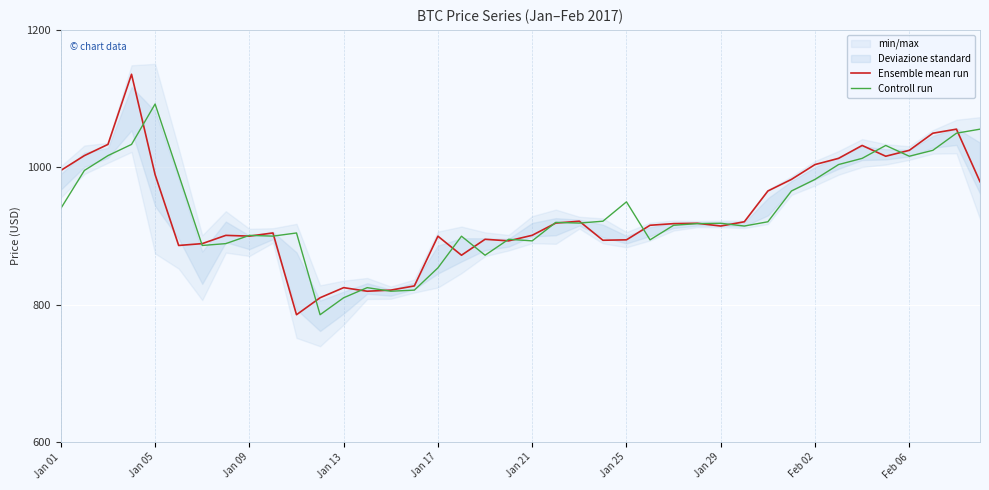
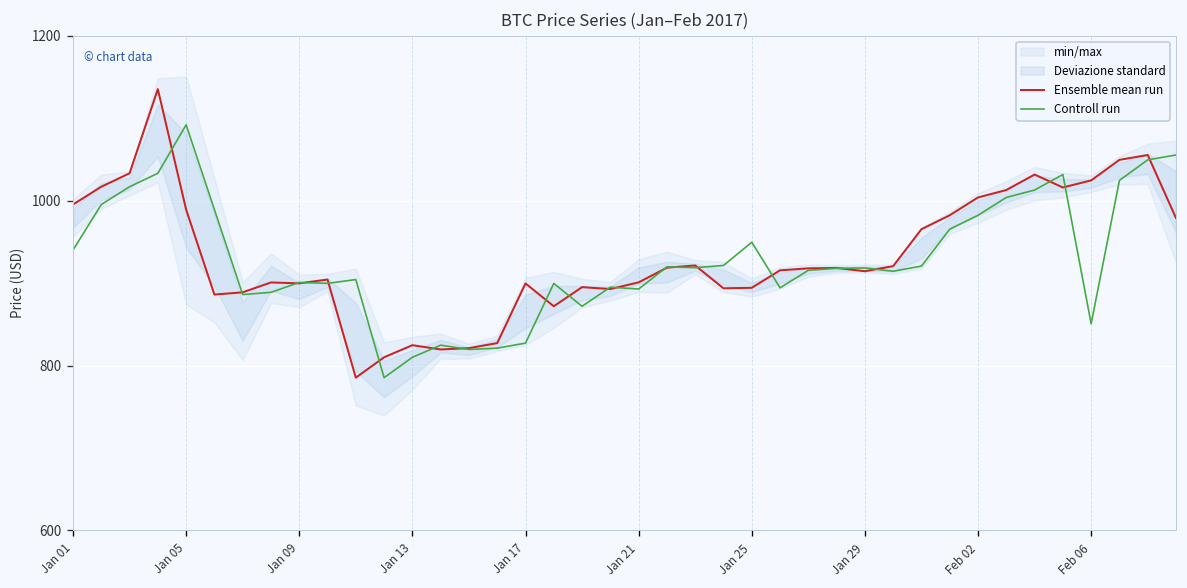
  {
    "Ensemble mean run": {
      "Jan 01": 1000,
      "Jan 05": 990,
      "Jan 13": 820,
      "Jan 17": 900,
      "Jan 21": 900,
      "Jan 25": 890,
      "Jan 29": 910,
      "Feb 02": 1000
    },
    "Controll run": {
      "Jan 01": 940,
      "Jan 05": 1090,
      "Jan 13": 810,
-     "Jan 17": 850,
+     "Jan 17": 830,
      "Jan 21": 890,
      "Jan 25": 950,
      "Feb 02": 980,
-     "Feb 06": 1020
+     "Feb 06": 850
    }
  }
